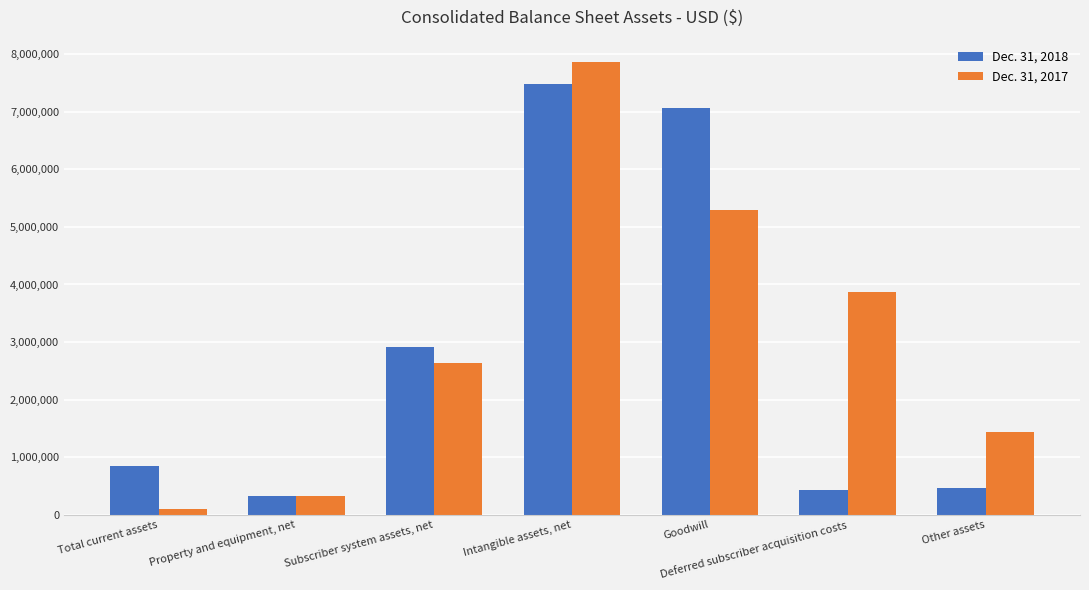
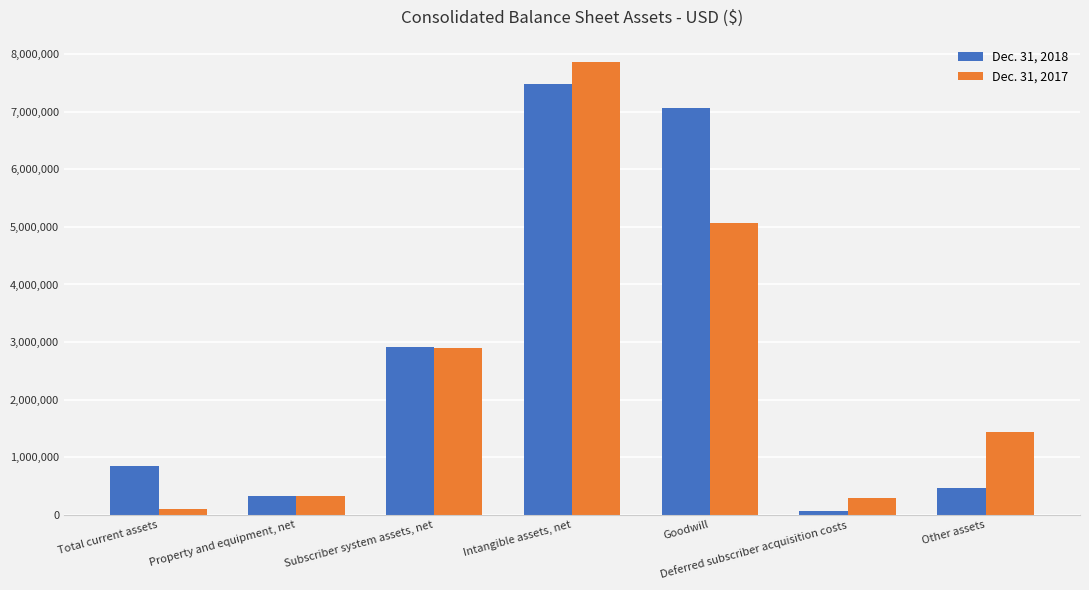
  {
    "Dec. 31, 2018": {
      "Total current assets": "900,000",
      "Property and equipment, net": "300,000",
      "Subscriber system assets, net": "2,900,000",
      "Intangible assets, net": "7,500,000",
      "Goodwill": "7,100,000",
-     "Deferred subscriber acquisition costs": "400,000",
+     "Deferred subscriber acquisition costs": "100,000",
      "Other assets": "500,000"
    },
    "Dec. 31, 2017": {
      "Total current assets": "100,000",
      "Property and equipment, net": "300,000",
-     "Subscriber system assets, net": "2,600,000",
+     "Subscriber system assets, net": "2,900,000",
      "Intangible assets, net": "7,900,000",
-     "Goodwill": "5,300,000",
-     "Deferred subscriber acquisition costs": "3,900,000",
+     "Goodwill": "5,100,000",
+     "Deferred subscriber acquisition costs": "300,000",
      "Other assets": "1,400,000"
    }
  }
